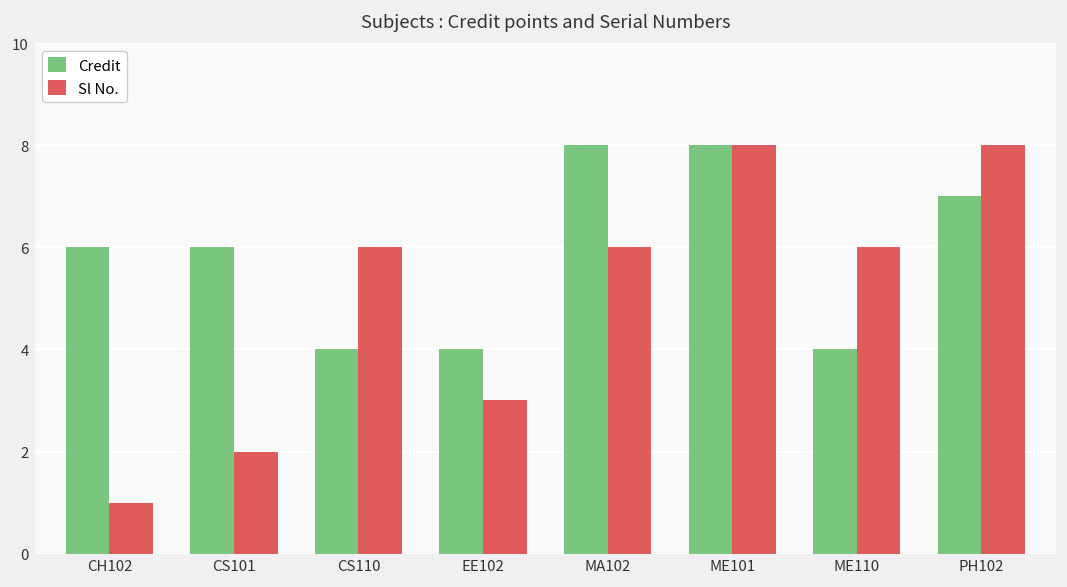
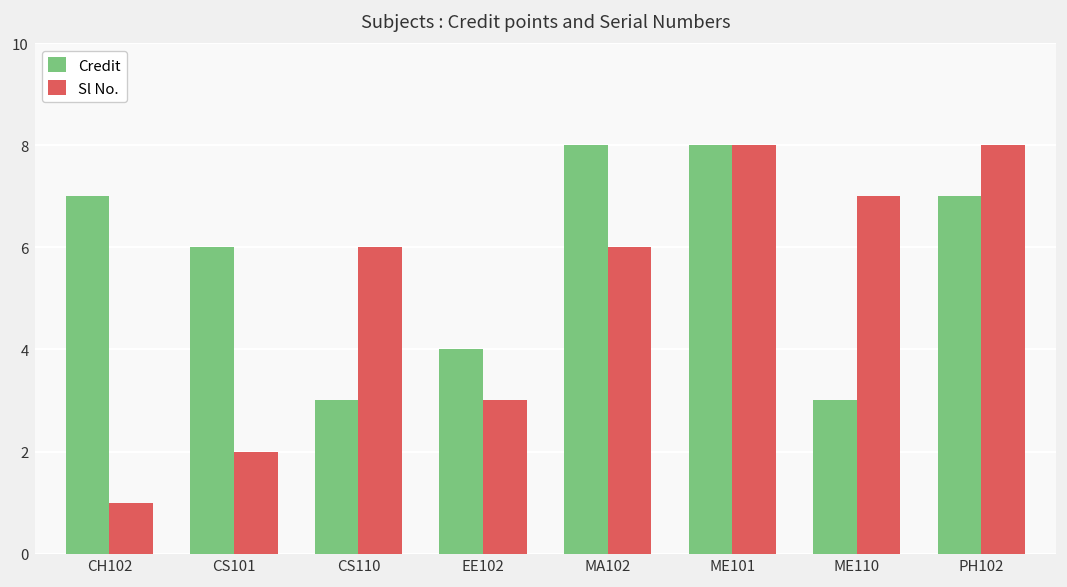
  {
    "Credit": {
-     "CH102": 6,
+     "CH102": 7,
      "CS101": 6,
-     "CS110": 4,
+     "CS110": 3,
      "EE102": 4,
      "MA102": 8,
      "ME101": 8,
-     "ME110": 4,
+     "ME110": 3,
      "PH102": 7
    },
    "Sl No.": {
      "CH102": 1,
      "CS101": 2,
      "CS110": 6,
      "EE102": 3,
      "MA102": 6,
      "ME101": 8,
-     "ME110": 6,
+     "ME110": 7,
      "PH102": 8
    }
  }
